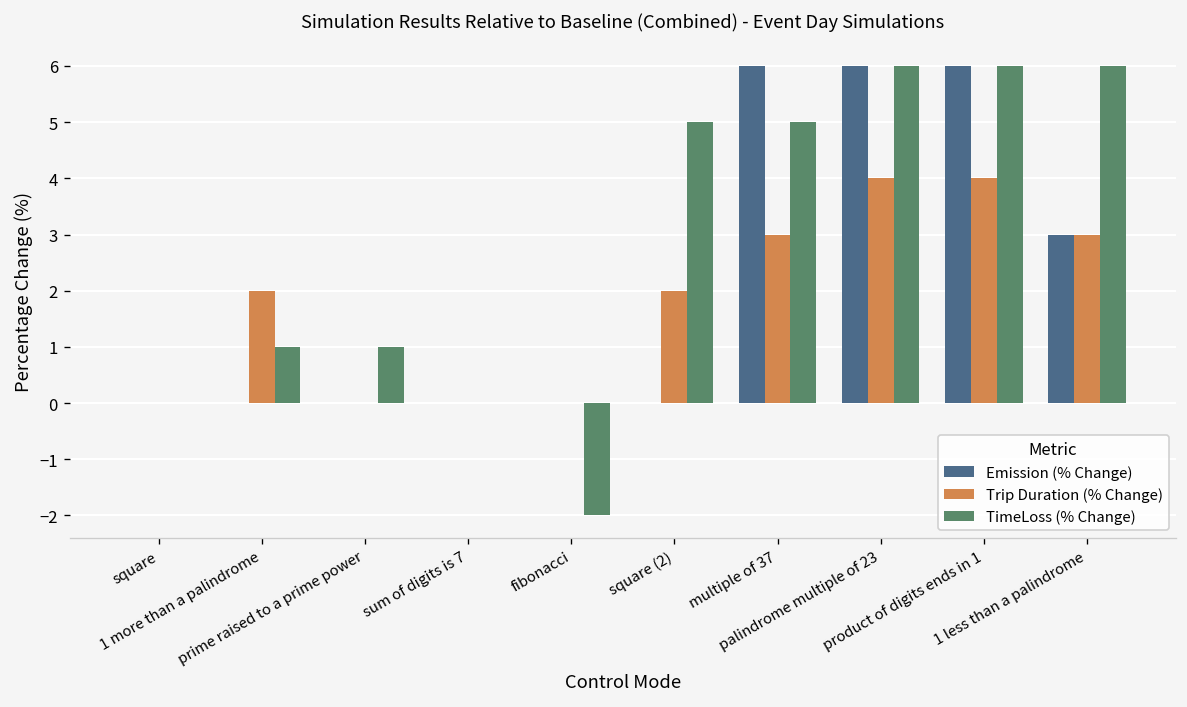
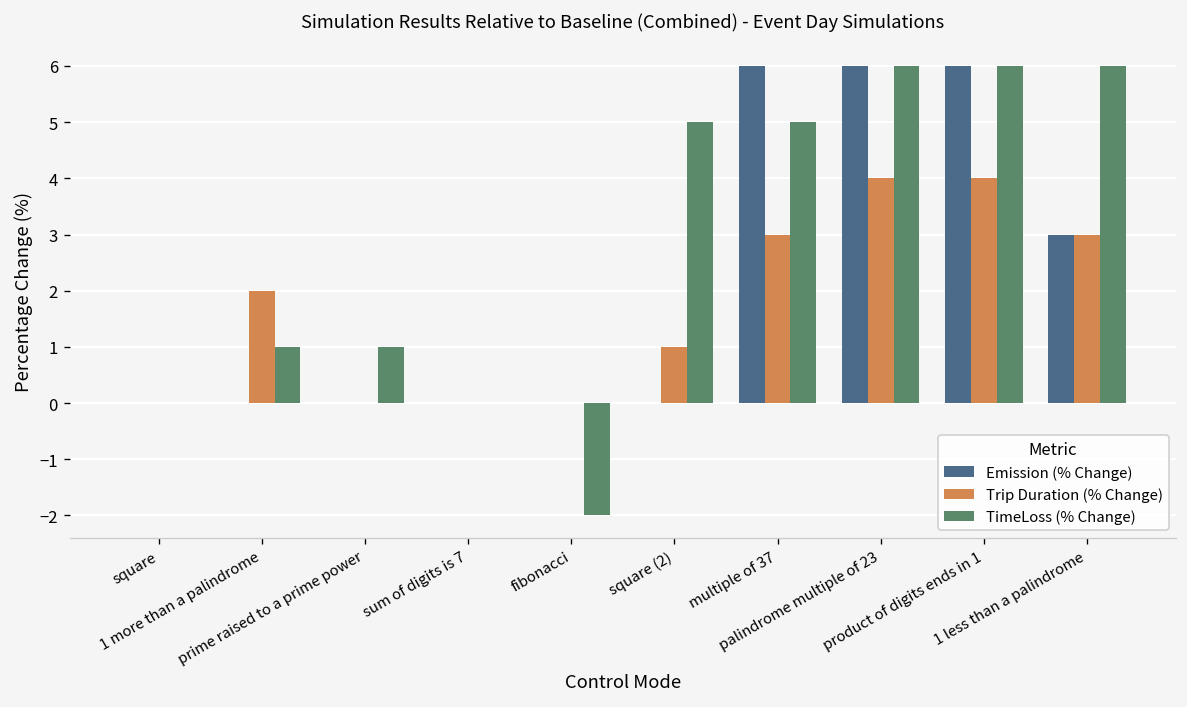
  {
    "Trip Duration (% Change)": {
      "square": 0.0,
      "1 more than a palindrome": 2.0,
      "prime raised to a prime power": 0.0,
      "sum of digits is 7": 0.0,
      "fibonacci": 0.0,
-     "square (2)": 2.0,
+     "square (2)": 1.0,
      "multiple of 37": 3.0,
      "palindrome multiple of 23": 4.0,
      "product of digits ends in 1": 4.0,
      "1 less than a palindrome": 3.0
    }
  }
